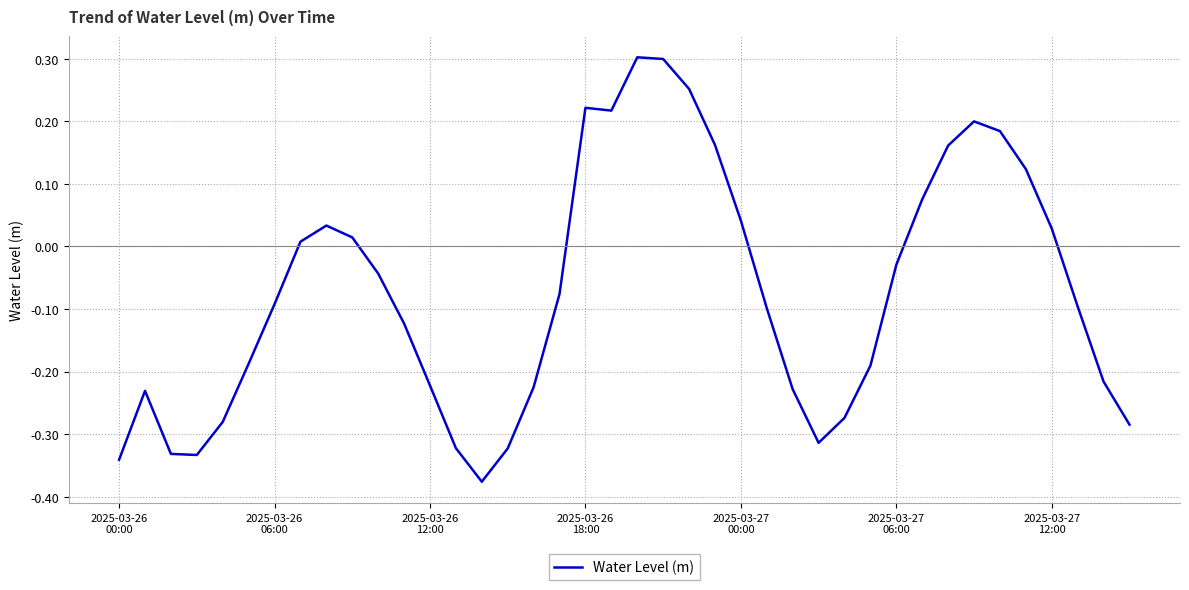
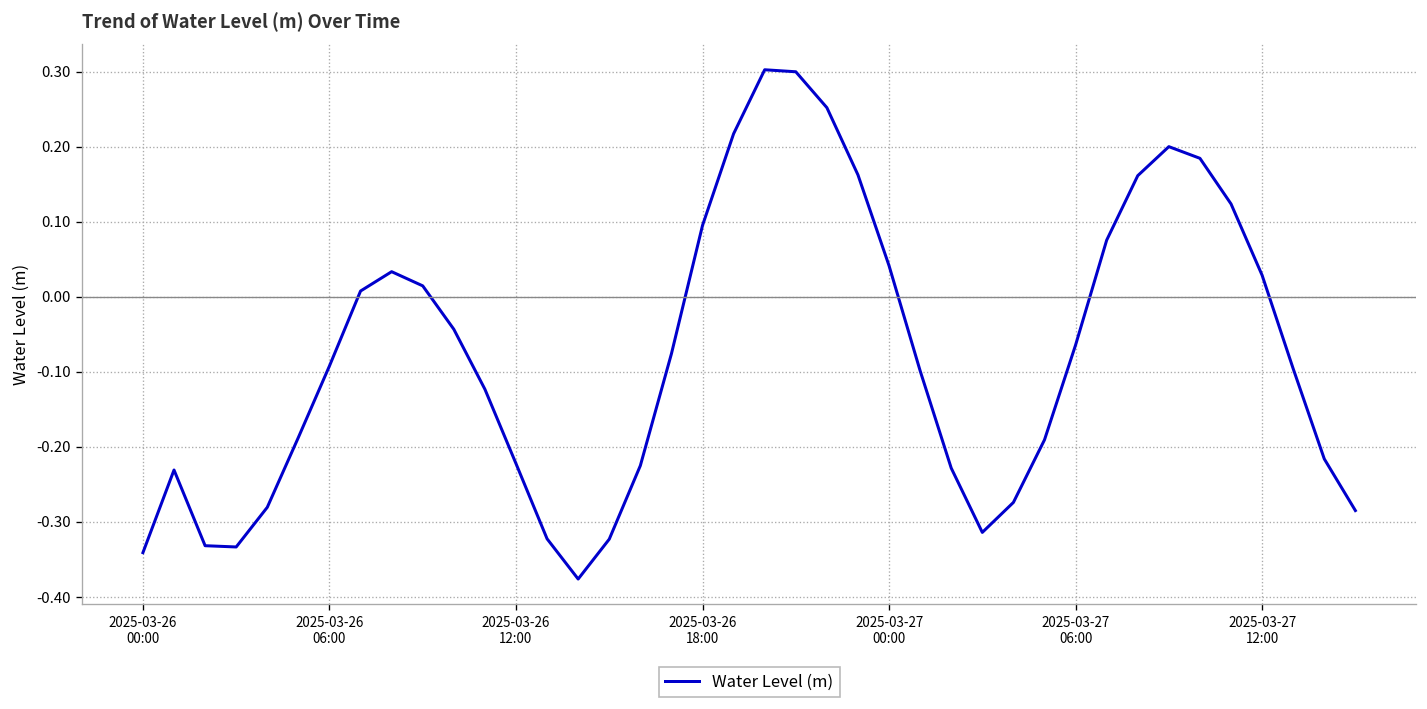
  {
    "2025-03-26 00:00": -0.34,
    "2025-03-26 06:00": -0.09,
    "2025-03-26 12:00": -0.22,
-   "2025-03-26 18:00": 0.22,
+   "2025-03-26 18:00": 0.10,
    "2025-03-27 00:00": 0.04,
-   "2025-03-27 06:00": -0.03,
+   "2025-03-27 06:00": -0.06,
    "2025-03-27 12:00": 0.03
  }
